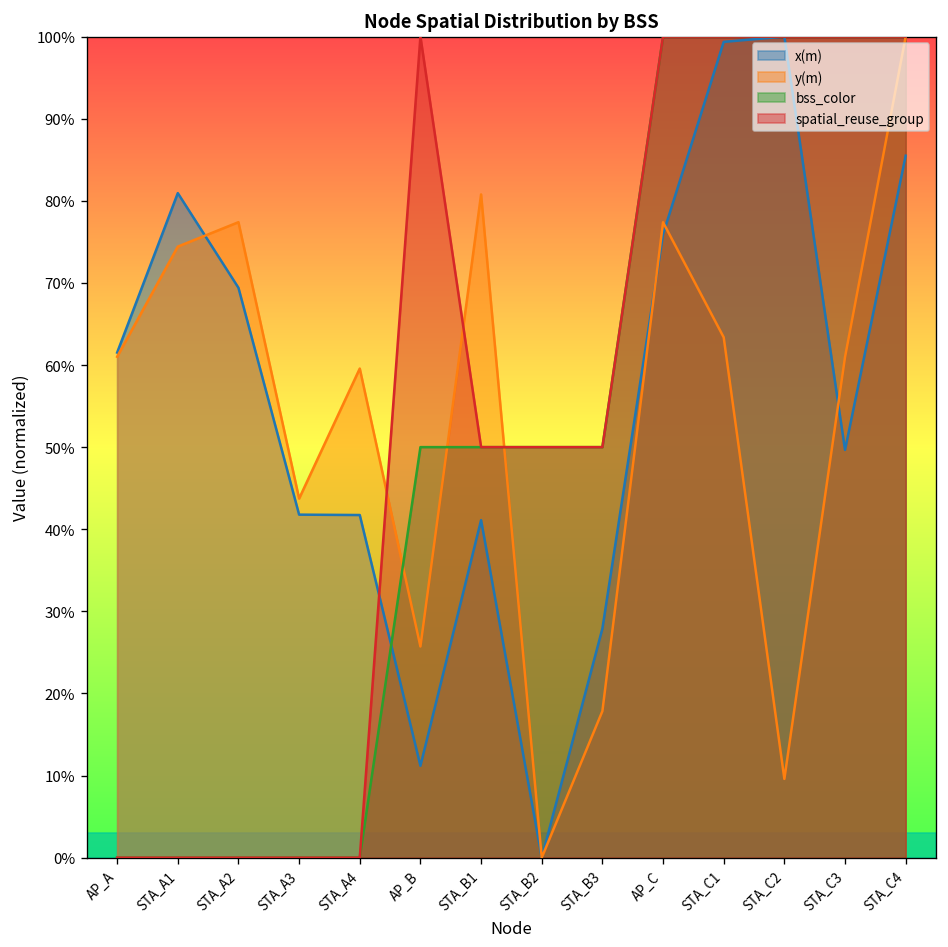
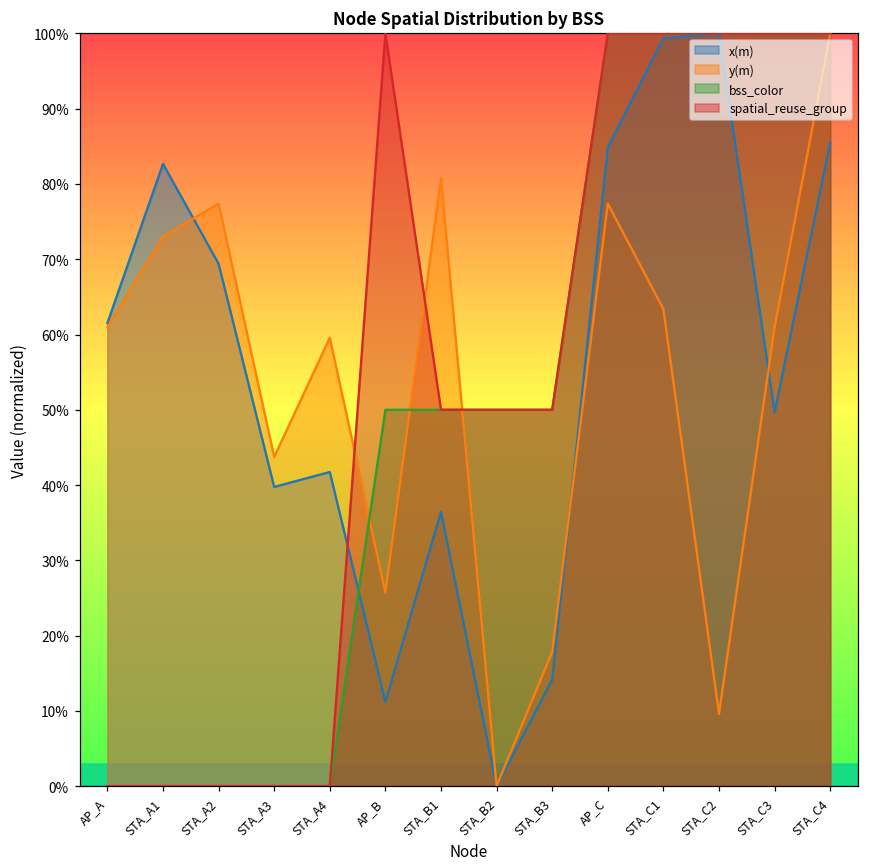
  {
    "x(m)": {
      "AP_A": "62%",
-     "STA_A1": "81%",
+     "STA_A1": "83%",
      "STA_A2": "69%",
-     "STA_A3": "42%",
+     "STA_A3": "40%",
      "STA_A4": "42%",
      "AP_B": "11%",
-     "STA_B1": "41%",
-     "STA_B3": "28%",
-     "AP_C": "76%",
+     "STA_B1": "36%",
+     "STA_B3": "14%",
+     "AP_C": "85%",
      "STA_C1": "99%",
      "STA_C3": "50%",
      "STA_C4": "85%"
    },
    "y(m)": {
      "AP_A": "61%",
-     "STA_A1": "74%",
+     "STA_A1": "73%",
      "STA_A2": "77%",
      "STA_A3": "44%",
      "STA_A4": "60%",
      "AP_B": "26%",
      "STA_B1": "81%",
      "STA_B3": "18%",
      "AP_C": "77%",
      "STA_C1": "63%",
      "STA_C2": "10%",
      "STA_C3": "61%"
    },
    "bss_color": {
      "AP_B": "50%"
    },
    "spatial_reuse_group": {
      "AP_B": "100%"
    }
  }
